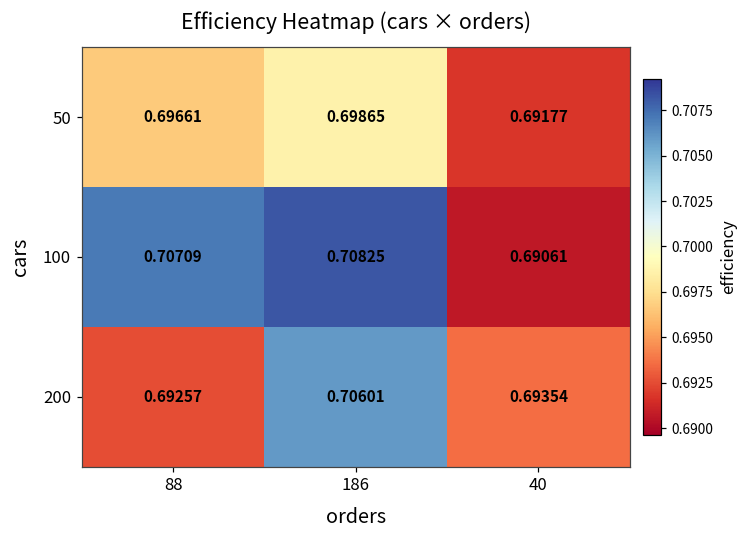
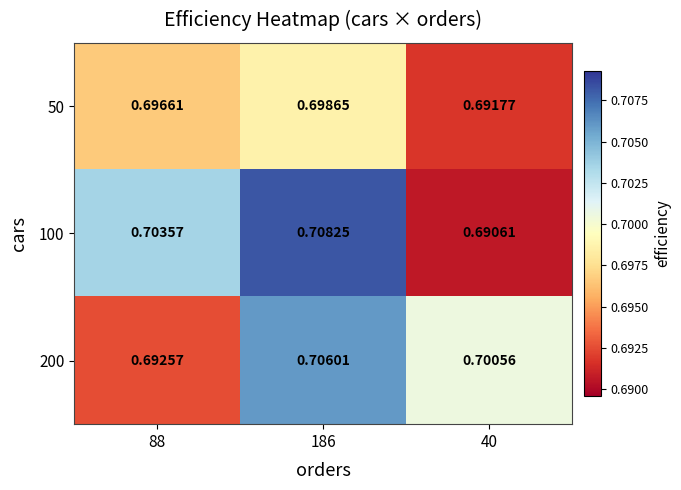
  {
    "50": {
      "88": 0.69661,
      "186": 0.69865,
      "40": 0.69177
    },
    "100": {
-     "88": 0.70709,
+     "88": 0.70357,
      "186": 0.70825,
      "40": 0.69061
    },
    "200": {
      "88": 0.69257,
      "186": 0.70601,
-     "40": 0.69354
+     "40": 0.70056
    }
  }
